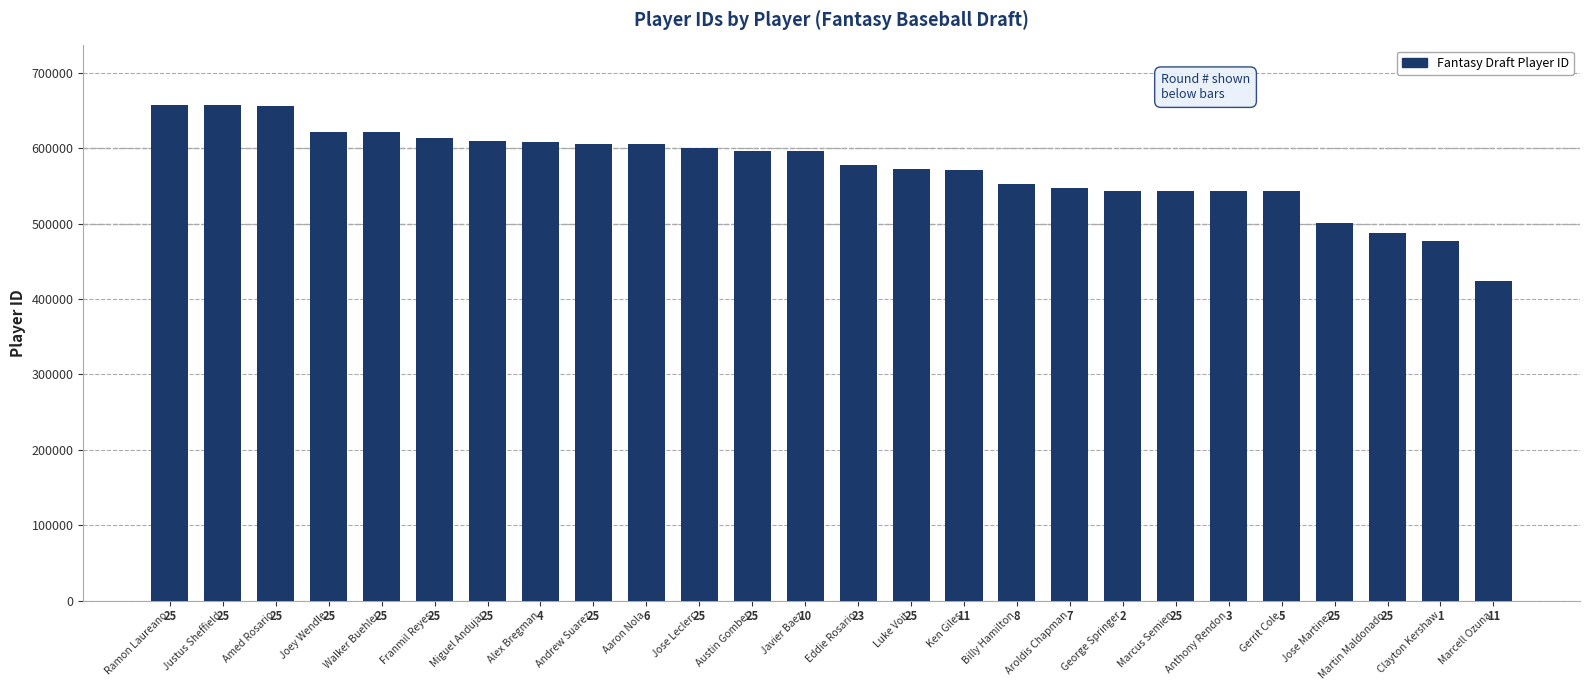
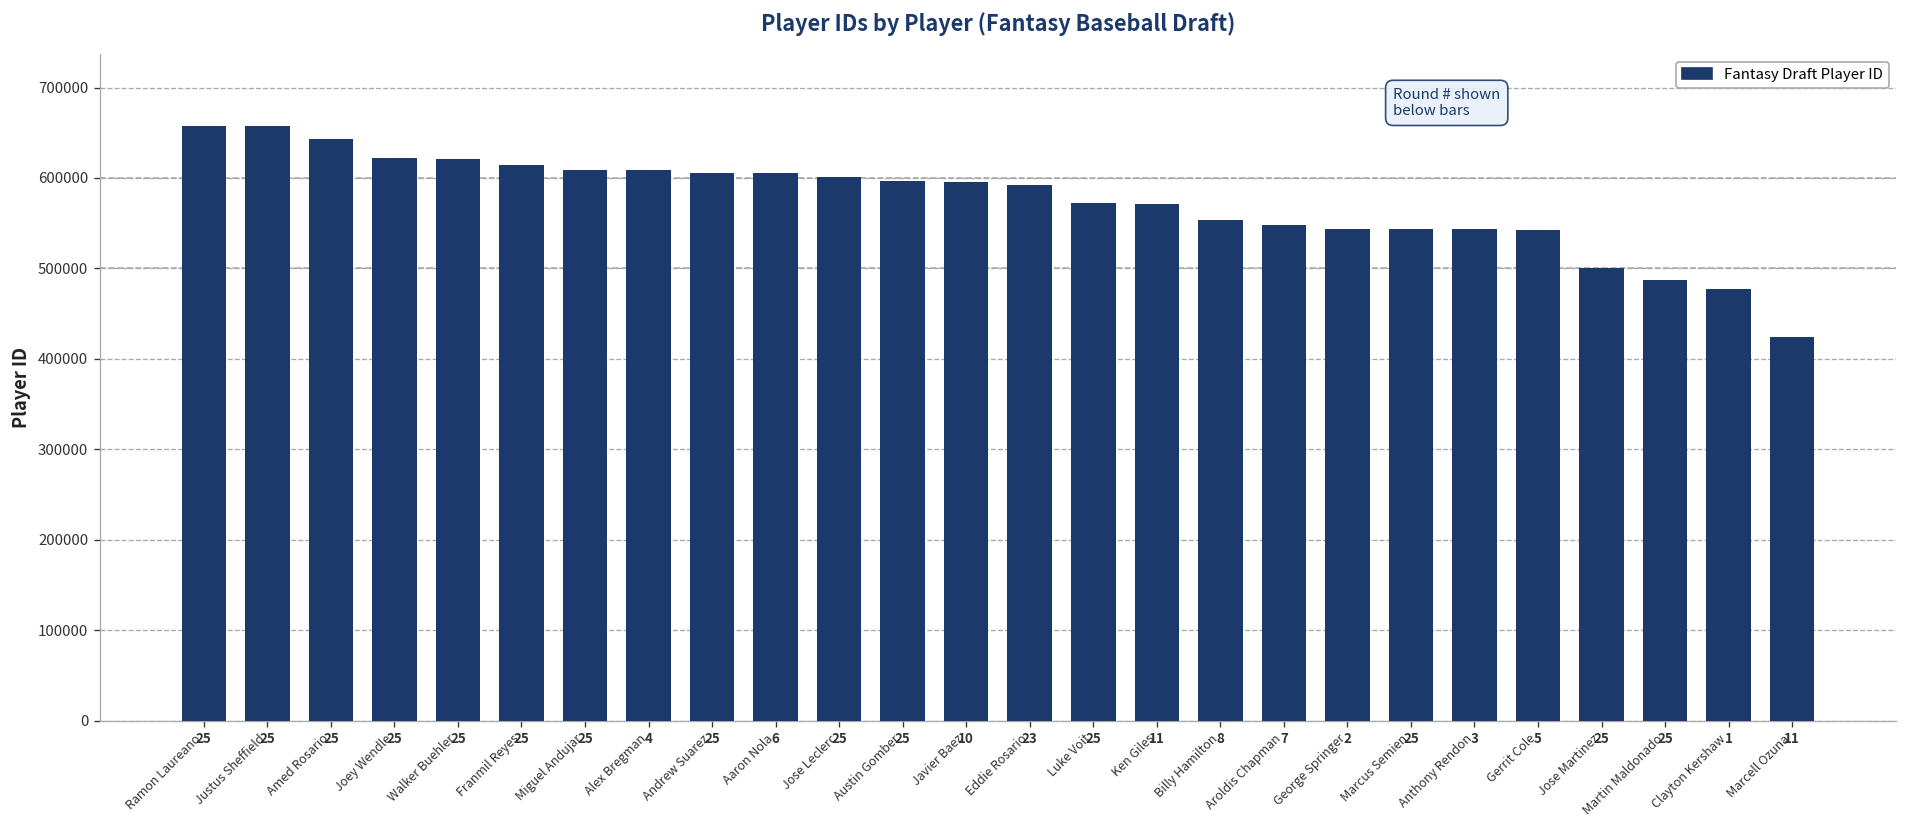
  {
    "Ramon Laureano": 660000,
    "Justus Sheffield": 660000,
-   "Amed Rosario": 660000,
+   "Amed Rosario": 640000,
    "Joey Wendle": 620000,
    "Walker Buehler": 620000,
    "Franmil Reyes": 610000,
    "Miguel Andujar": 610000,
    "Alex Bregman": 610000,
    "Andrew Suarez": 610000,
    "Aaron Nola": 610000,
    "Jose Leclerc": 600000,
    "Austin Gomber": 600000,
    "Javier Baez": 600000,
-   "Eddie Rosario": 580000,
+   "Eddie Rosario": 590000,
    "Luke Voit": 570000,
    "Ken Giles": 570000,
    "Billy Hamilton": 550000,
    "Aroldis Chapman": 550000,
    "George Springer": 540000,
    "Marcus Semien": 540000,
    "Anthony Rendon": 540000,
    "Gerrit Cole": 540000,
    "Jose Martinez": 500000,
    "Martin Maldonado": 490000,
    "Clayton Kershaw": 480000,
    "Marcell Ozuna": 420000
  }
